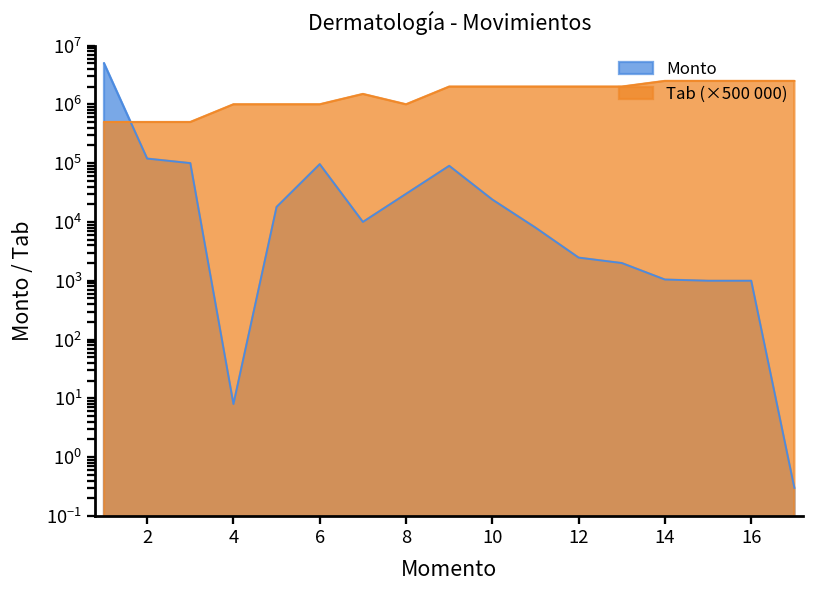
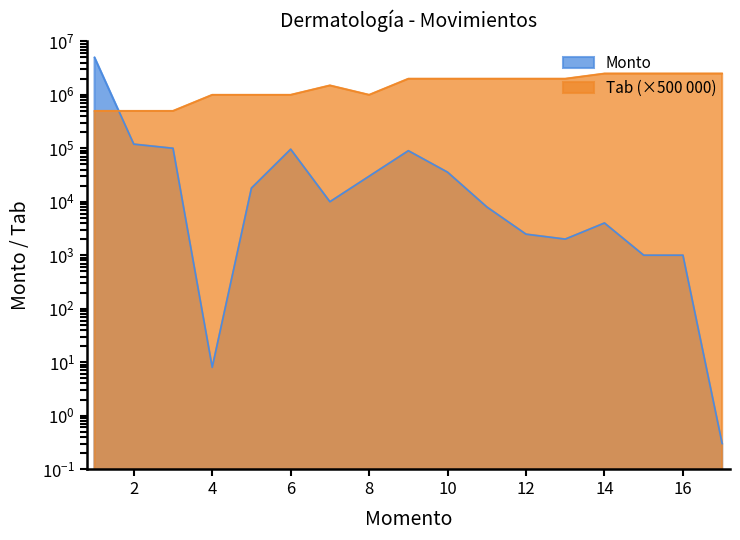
  {
    "Monto": {
      "2": 120000,
      "4": 8,
      "6": 100000,
      "8": 30000,
-     "10": 20000,
+     "10": 40000,
      "12": 2000,
-     "14": 1000,
+     "14": 4000,
      "16": 1000
    },
    "Tab (×500 000)": {
      "2": 500000,
      "4": 1000000,
      "6": 1000000,
      "8": 1000000,
      "10": 2000000,
      "12": 2000000,
      "14": 3000000,
      "16": 3000000
    }
  }
